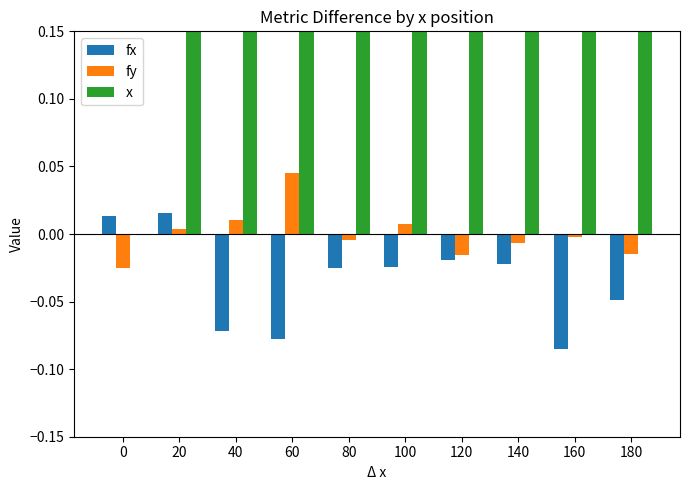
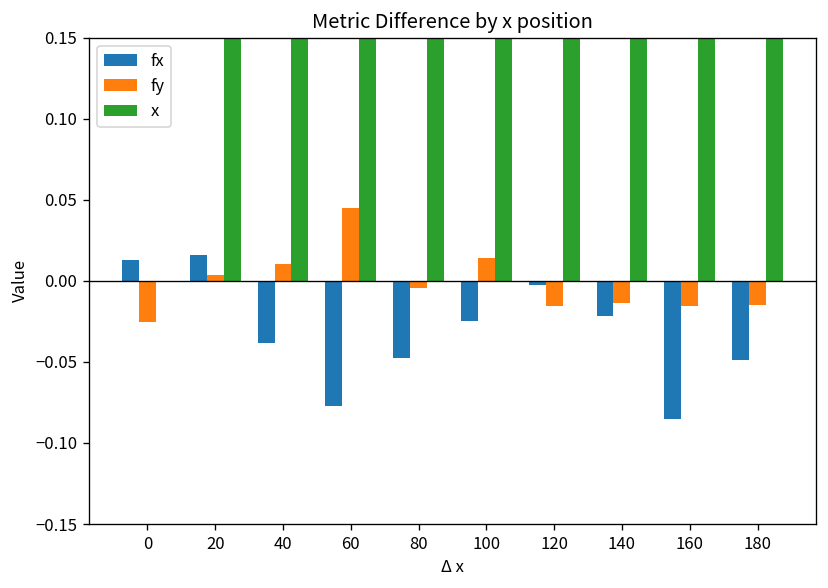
  {
    "fx": {
      "0": 0.013,
      "20": 0.016,
-     "40": -0.072,
+     "40": -0.038,
      "60": -0.077,
-     "80": -0.025,
+     "80": -0.047,
      "100": -0.025,
-     "120": -0.019,
+     "120": -0.002,
      "140": -0.022,
      "160": -0.085,
      "180": -0.049
    },
    "fy": {
      "0": -0.025,
      "20": 0.004,
      "40": 0.011,
      "60": 0.045,
      "80": -0.004,
-     "100": 0.008,
+     "100": 0.014,
      "120": -0.015,
-     "140": -0.007,
-     "160": -0.002,
+     "140": -0.014,
+     "160": -0.016,
      "180": -0.015
    },
    "x": {
      "0": 0.000
    }
  }
